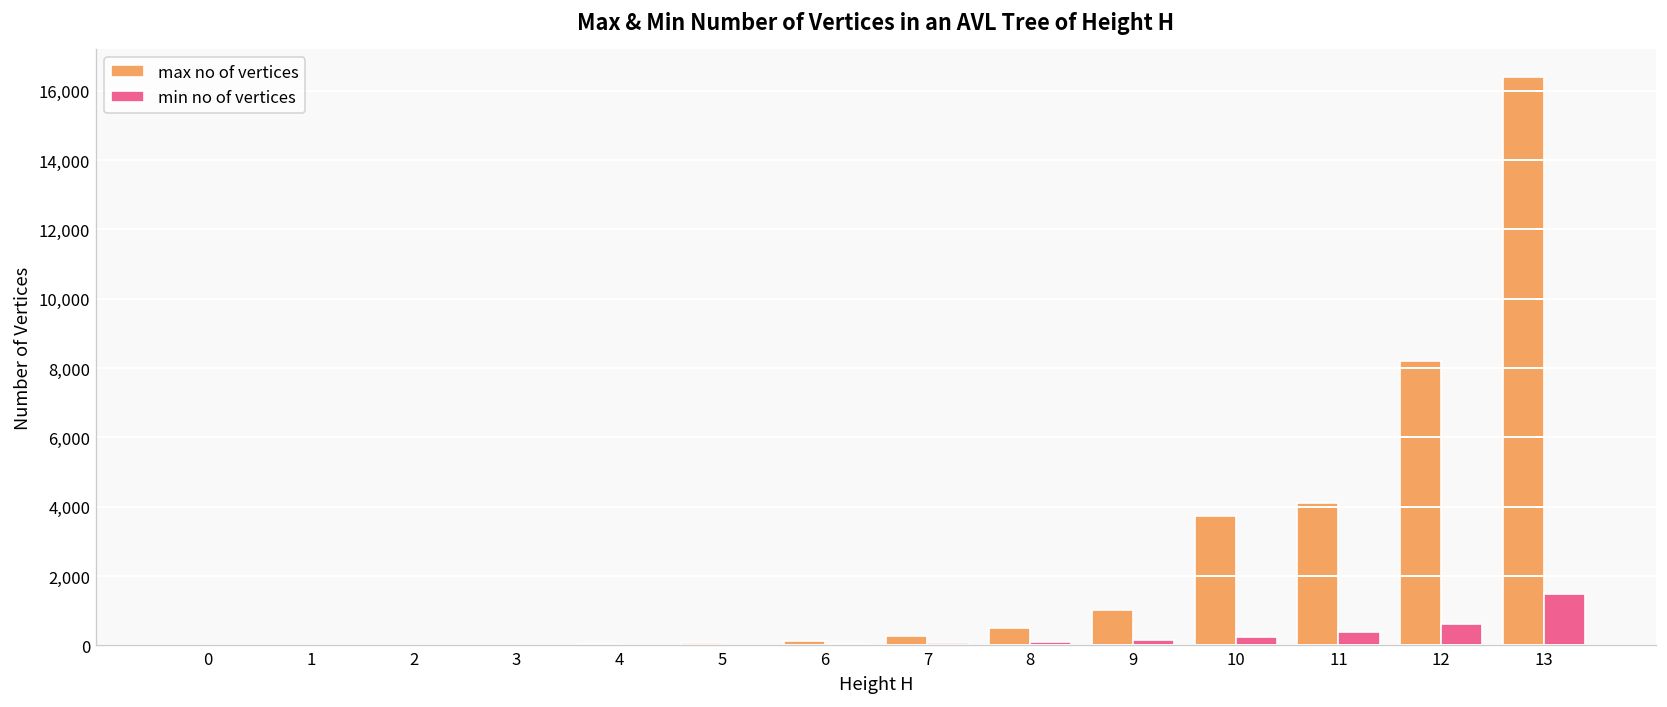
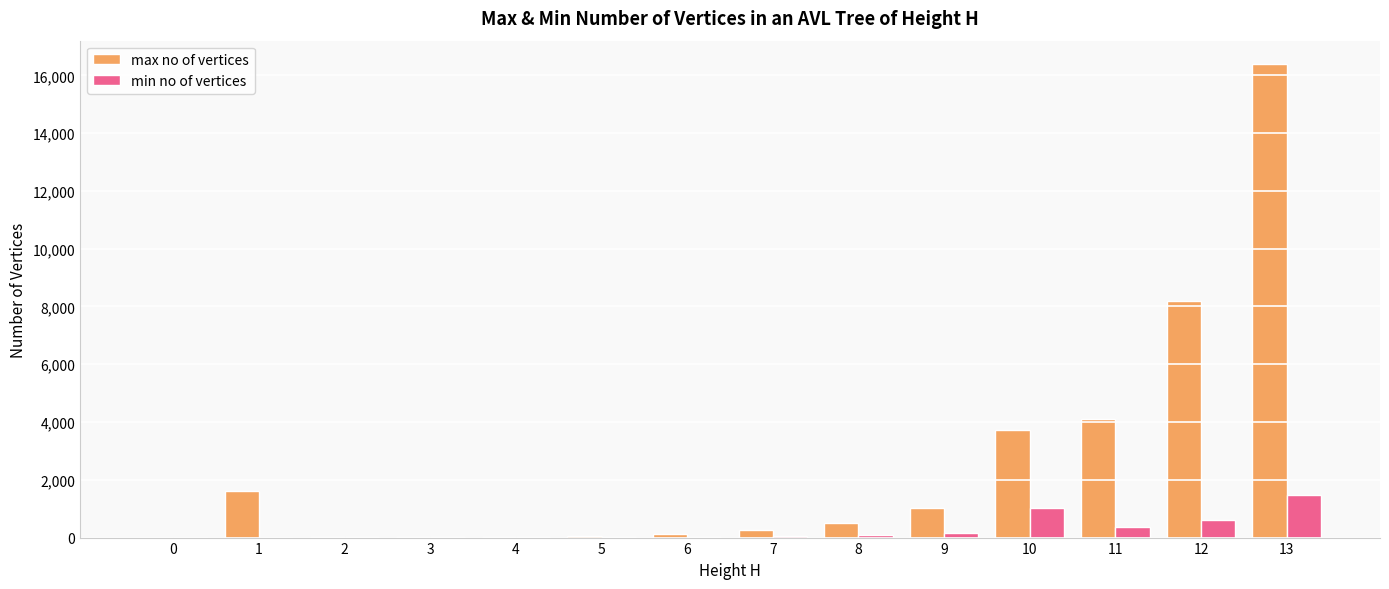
  {
    "max no of vertices": {
-     "1": "0",
+     "1": "1,600",
      "6": "100",
      "7": "300",
      "8": "500",
      "9": "1,000",
      "10": "3,700",
      "11": "4,100",
      "12": "8,200",
      "13": "16,400"
    },
    "min no of vertices": {
      "8": "100",
      "9": "100",
-     "10": "200",
+     "10": "1,000",
      "11": "400",
      "12": "600",
      "13": "1,500"
    }
  }
